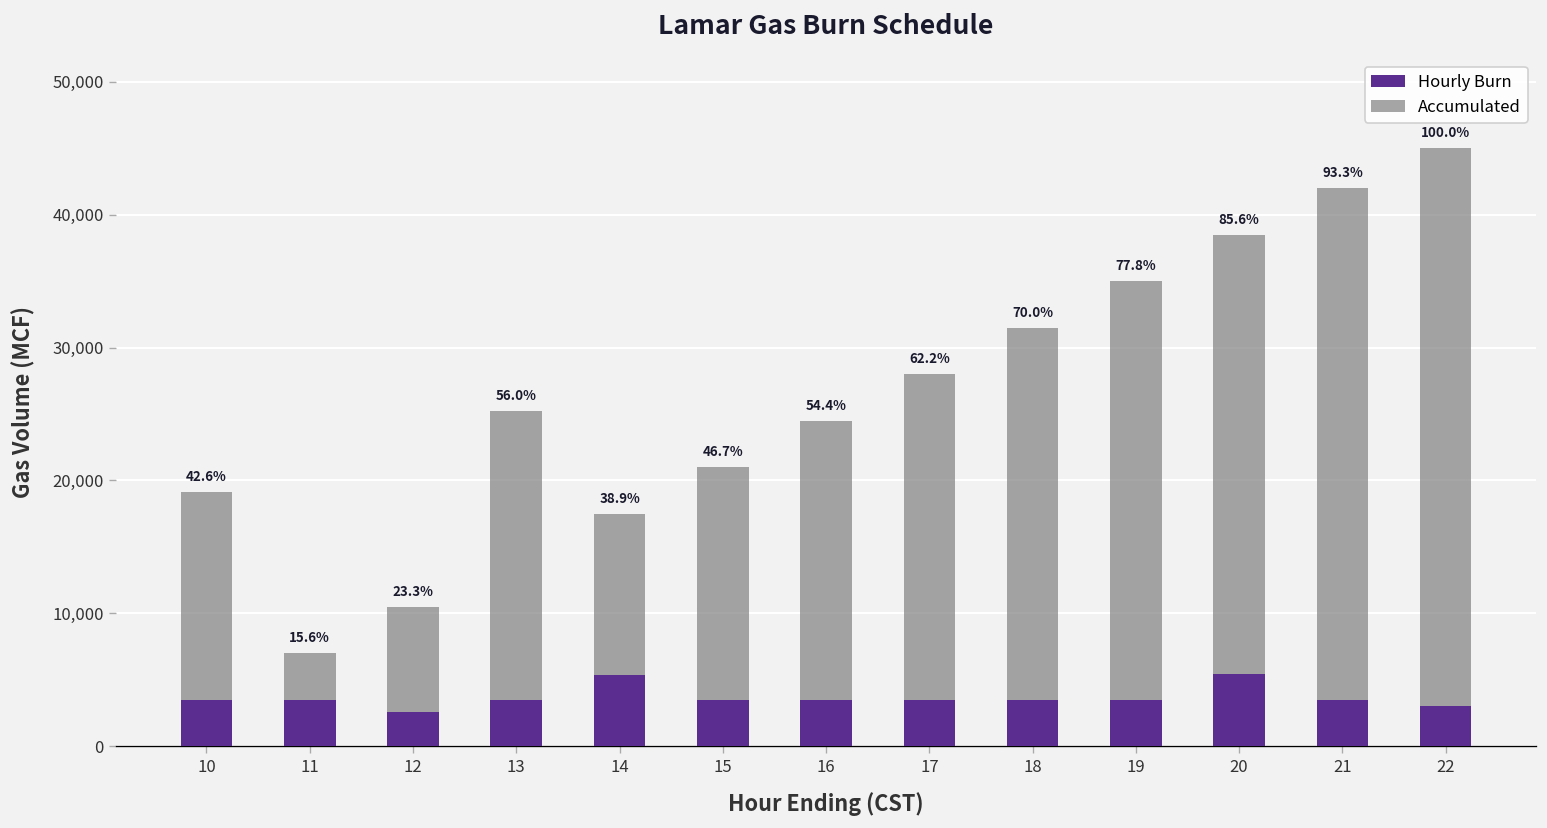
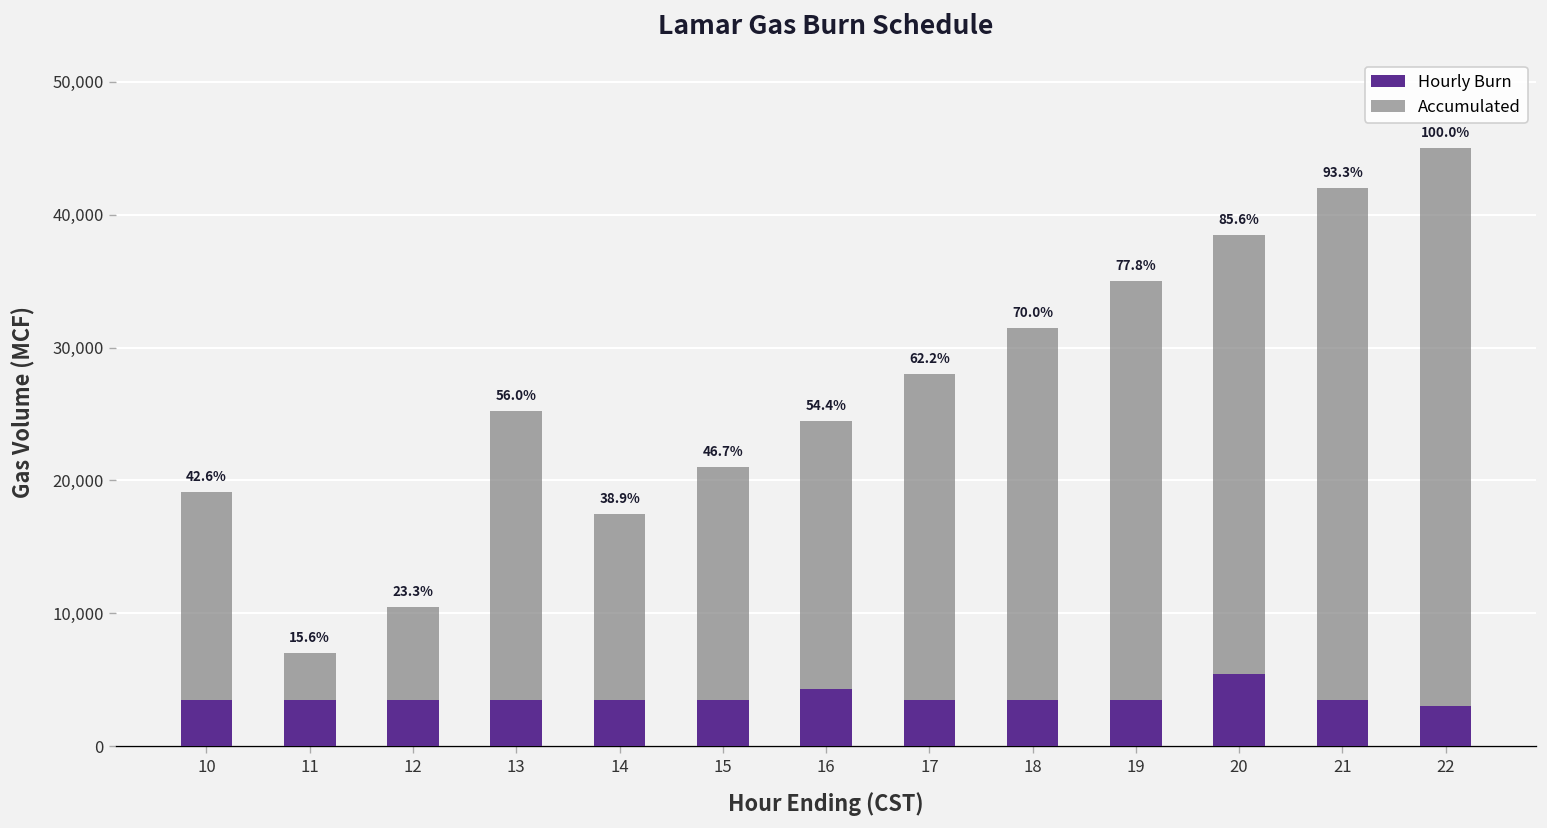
  {
    "Hourly Burn": {
-     "12": "2,600",
-     "14": "5,300",
-     "16": "3,500"
+     "12": "3,500",
+     "14": "3,500",
+     "16": "4,300"
    }
  }
